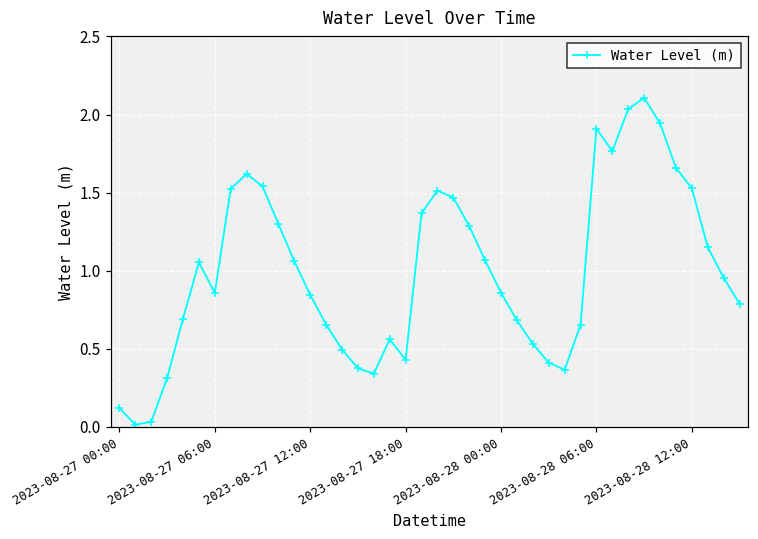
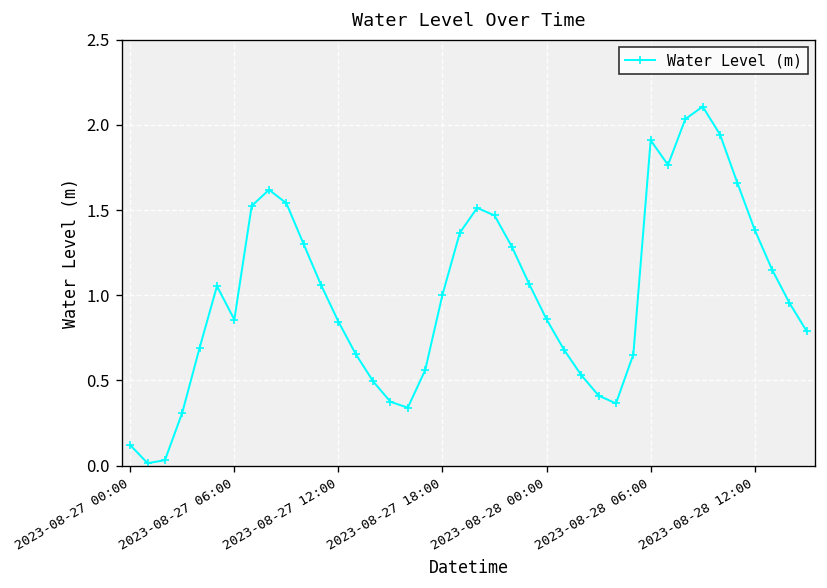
  {
    "2023-08-27 00:00": 0.12,
    "2023-08-27 06:00": 0.86,
    "2023-08-27 12:00": 0.85,
-   "2023-08-27 18:00": 0.43,
+   "2023-08-27 18:00": 1.00,
    "2023-08-28 00:00": 0.86,
    "2023-08-28 06:00": 1.91,
-   "2023-08-28 12:00": 1.53
+   "2023-08-28 12:00": 1.38
  }
